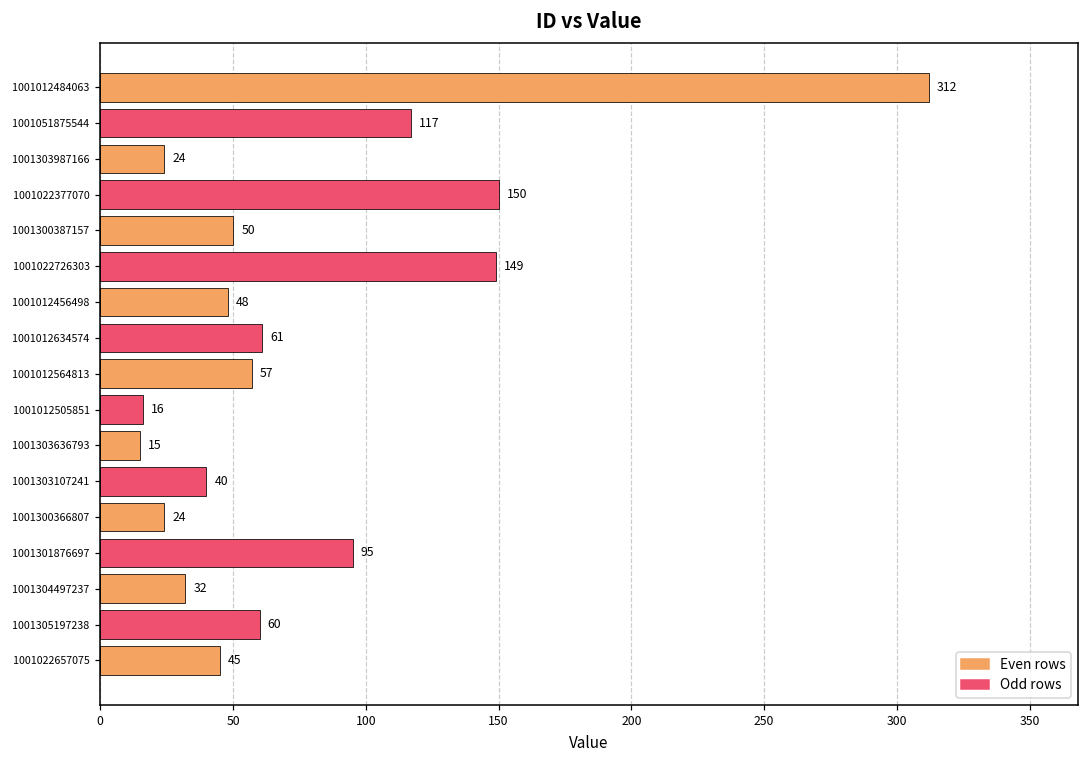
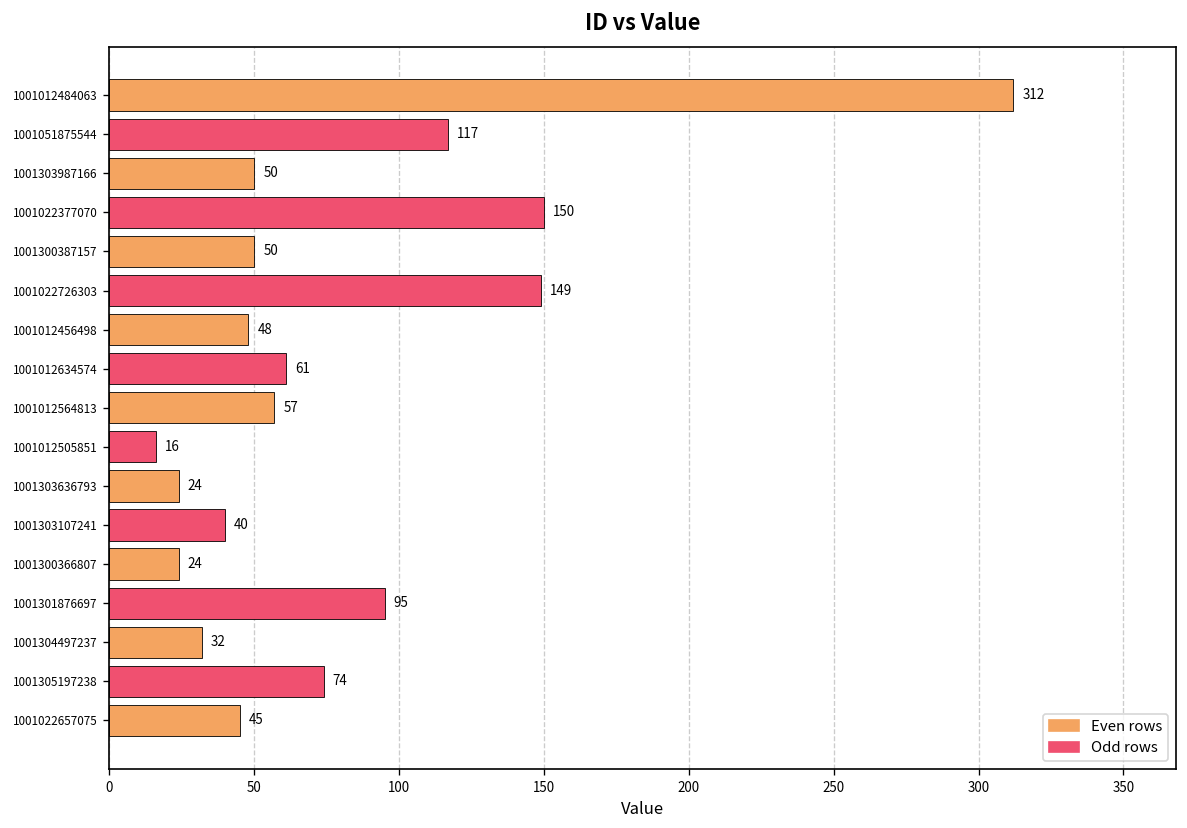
  {
    "1001012484063": 312,
    "1001051875544": 117,
-   "1001303987166": 24,
+   "1001303987166": 50,
    "1001022377070": 150,
    "1001300387157": 50,
    "1001022726303": 149,
    "1001012456498": 48,
    "1001012634574": 61,
    "1001012564813": 57,
    "1001012505851": 16,
-   "1001303636793": 15,
+   "1001303636793": 24,
    "1001303107241": 40,
    "1001300366807": 24,
    "1001301876697": 95,
    "1001304497237": 32,
-   "1001305197238": 60,
+   "1001305197238": 74,
    "1001022657075": 45
  }
